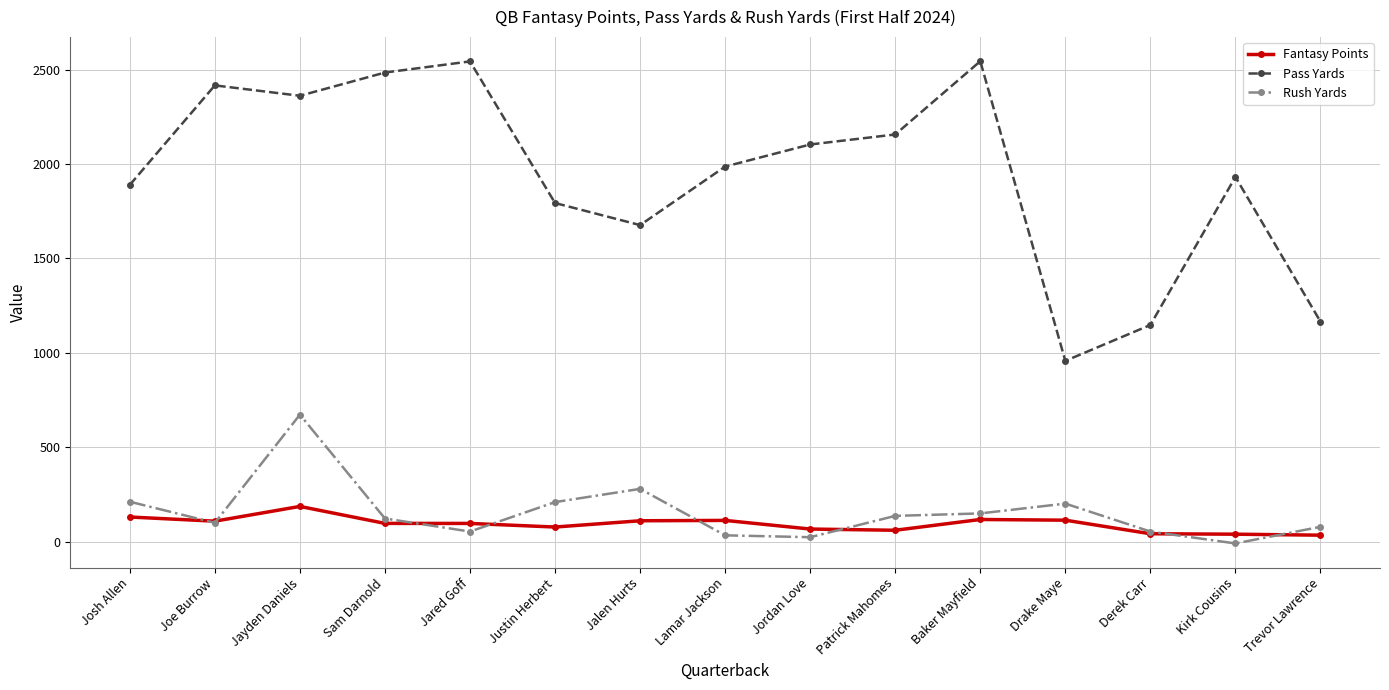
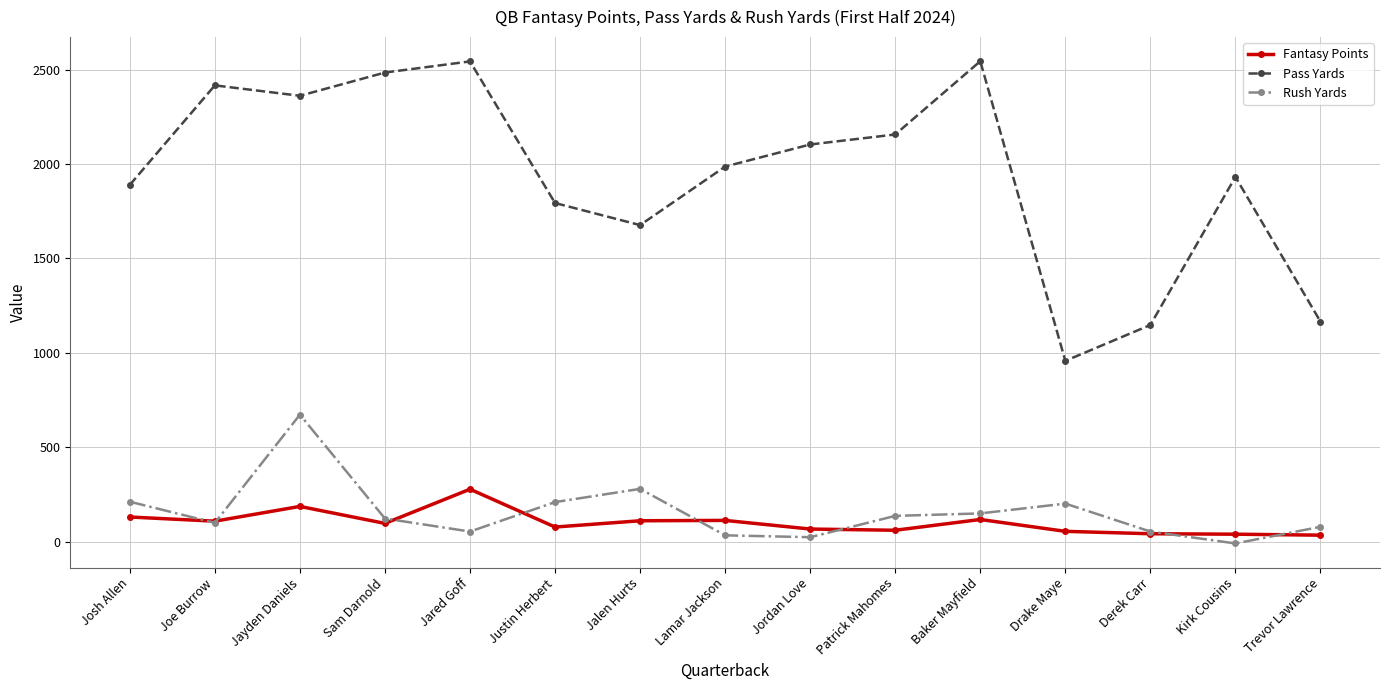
  {
    "Fantasy Points": {
      "Josh Allen": 130,
      "Jayden Daniels": 190,
      "Sam Darnold": 100,
-     "Jared Goff": 100,
+     "Jared Goff": 280,
      "Justin Herbert": 80,
      "Jalen Hurts": 110,
      "Lamar Jackson": 110,
      "Jordan Love": 70,
      "Patrick Mahomes": 60,
      "Baker Mayfield": 120,
-     "Drake Maye": 110,
+     "Drake Maye": 50,
      "Kirk Cousins": 40,
      "Trevor Lawrence": 30
    },
    "Pass Yards": {
      "Josh Allen": 1890,
      "Joe Burrow": 2420,
      "Jayden Daniels": 2360,
      "Sam Darnold": 2480,
      "Jared Goff": 2540,
      "Justin Herbert": 1790,
      "Jalen Hurts": 1680,
      "Lamar Jackson": 1990,
      "Jordan Love": 2100,
      "Patrick Mahomes": 2160,
      "Baker Mayfield": 2540,
      "Drake Maye": 960,
      "Derek Carr": 1150,
      "Kirk Cousins": 1930,
      "Trevor Lawrence": 1170
    },
    "Rush Yards": {
      "Josh Allen": 210,
      "Jayden Daniels": 670,
      "Sam Darnold": 120,
      "Jared Goff": 50,
      "Justin Herbert": 210,
      "Jalen Hurts": 280,
      "Lamar Jackson": 30,
      "Jordan Love": 20,
      "Patrick Mahomes": 140,
      "Baker Mayfield": 150,
      "Drake Maye": 200,
      "Kirk Cousins": -10,
      "Trevor Lawrence": 80
    }
  }
